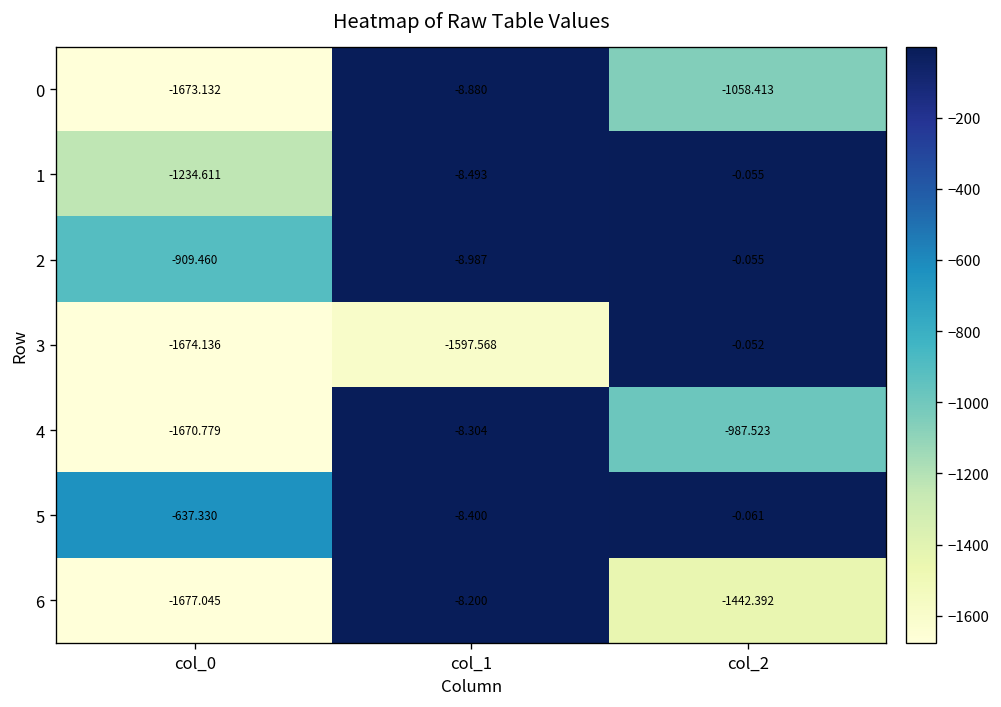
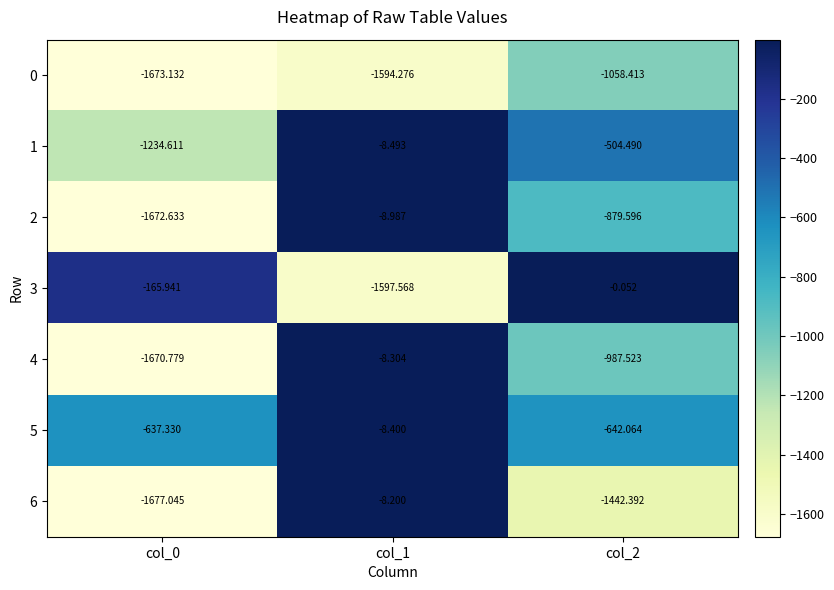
  {
    "0": {
      "col_0": -1673.132,
-     "col_1": -8.880,
+     "col_1": -1594.276,
      "col_2": -1058.413
    },
    "1": {
      "col_0": -1234.611,
      "col_1": -8.493,
-     "col_2": -0.055
+     "col_2": -504.490
    },
    "2": {
-     "col_0": -909.460,
+     "col_0": -1672.633,
      "col_1": -8.987,
-     "col_2": -0.055
+     "col_2": -879.596
    },
    "3": {
-     "col_0": -1674.136,
+     "col_0": -165.941,
      "col_1": -1597.568,
      "col_2": -0.052
    },
    "4": {
      "col_0": -1670.779,
      "col_1": -8.304,
      "col_2": -987.523
    },
    "5": {
      "col_0": -637.330,
      "col_1": -8.400,
-     "col_2": -0.061
+     "col_2": -642.064
    },
    "6": {
      "col_0": -1677.045,
      "col_1": -8.200,
      "col_2": -1442.392
    }
  }
